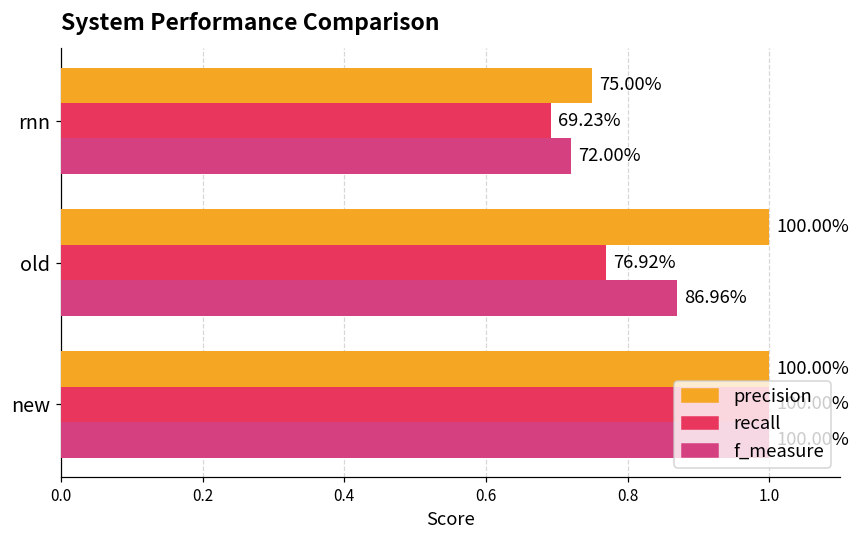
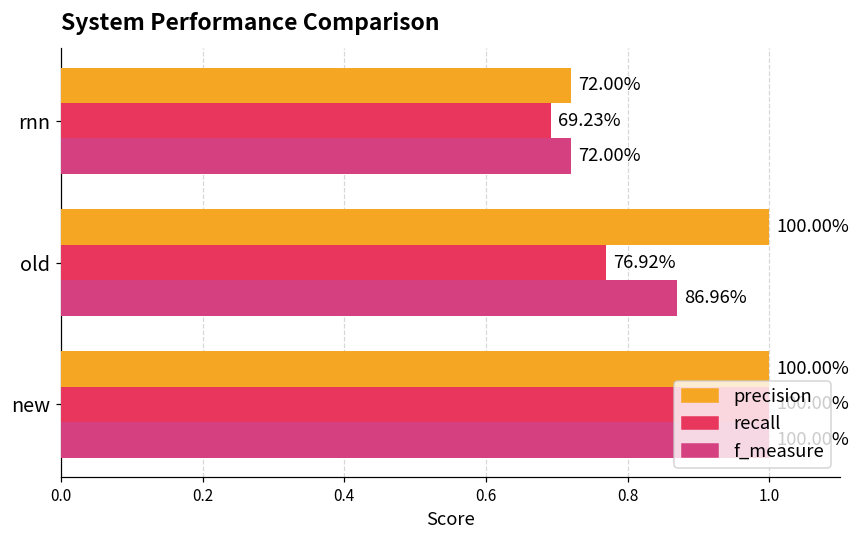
  {
    "precision": {
-     "rnn": "75.00%",
+     "rnn": "72.00%",
      "old": "100.00%",
      "new": "100.00%"
    }
  }
